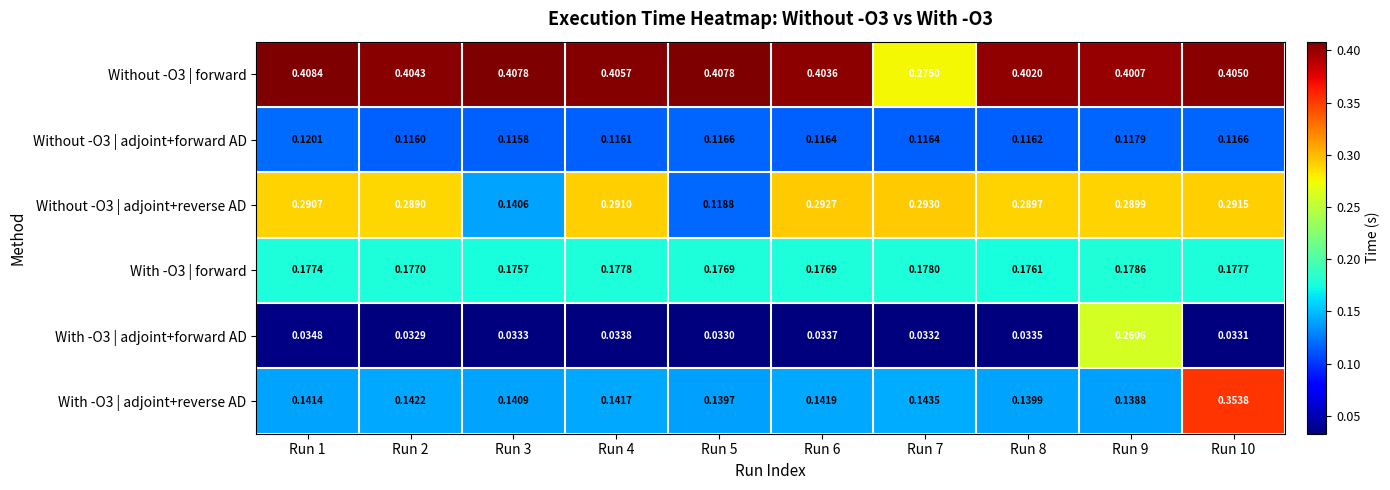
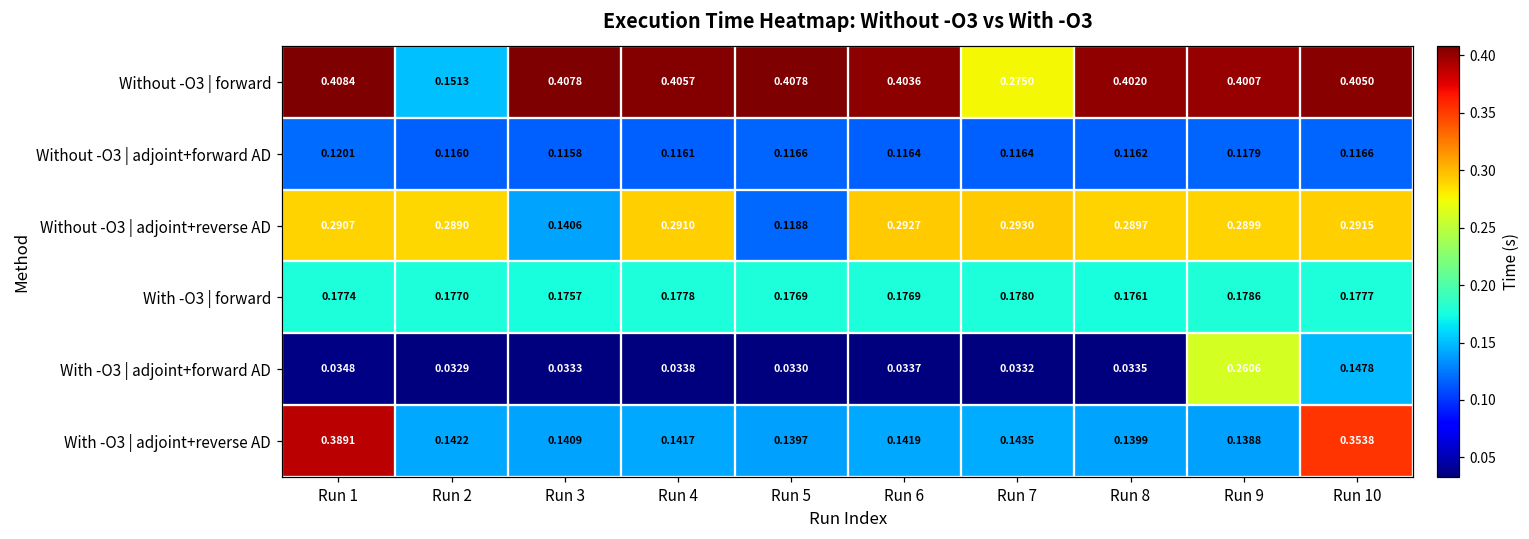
  {
    "Without -O3 | forward": {
      "Run 1": 0.4084,
-     "Run 2": 0.4043,
+     "Run 2": 0.1513,
      "Run 3": 0.4078,
      "Run 4": 0.4057,
      "Run 5": 0.4078,
      "Run 6": 0.4036,
      "Run 7": 0.2750,
      "Run 8": 0.4020,
      "Run 9": 0.4007,
      "Run 10": 0.4050
    },
    "Without -O3 | adjoint+forward AD": {
      "Run 1": 0.1201,
      "Run 2": 0.1160,
      "Run 3": 0.1158,
      "Run 4": 0.1161,
      "Run 5": 0.1166,
      "Run 6": 0.1164,
      "Run 7": 0.1164,
      "Run 8": 0.1162,
      "Run 9": 0.1179,
      "Run 10": 0.1166
    },
    "Without -O3 | adjoint+reverse AD": {
      "Run 1": 0.2907,
      "Run 2": 0.2890,
      "Run 3": 0.1406,
      "Run 4": 0.2910,
      "Run 5": 0.1188,
      "Run 6": 0.2927,
      "Run 7": 0.2930,
      "Run 8": 0.2897,
      "Run 9": 0.2899,
      "Run 10": 0.2915
    },
    "With -O3 | forward": {
      "Run 1": 0.1774,
      "Run 2": 0.1770,
      "Run 3": 0.1757,
      "Run 4": 0.1778,
      "Run 5": 0.1769,
      "Run 6": 0.1769,
      "Run 7": 0.1780,
      "Run 8": 0.1761,
      "Run 9": 0.1786,
      "Run 10": 0.1777
    },
    "With -O3 | adjoint+forward AD": {
      "Run 1": 0.0348,
      "Run 2": 0.0329,
      "Run 3": 0.0333,
      "Run 4": 0.0338,
      "Run 5": 0.0330,
      "Run 6": 0.0337,
      "Run 7": 0.0332,
      "Run 8": 0.0335,
      "Run 9": 0.2606,
-     "Run 10": 0.0331
+     "Run 10": 0.1478
    },
    "With -O3 | adjoint+reverse AD": {
-     "Run 1": 0.1414,
+     "Run 1": 0.3891,
      "Run 2": 0.1422,
      "Run 3": 0.1409,
      "Run 4": 0.1417,
      "Run 5": 0.1397,
      "Run 6": 0.1419,
      "Run 7": 0.1435,
      "Run 8": 0.1399,
      "Run 9": 0.1388,
      "Run 10": 0.3538
    }
  }
